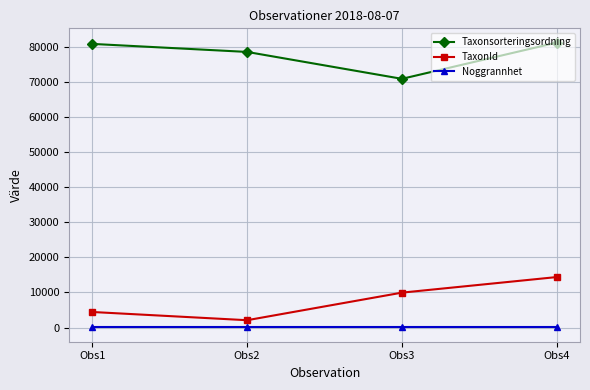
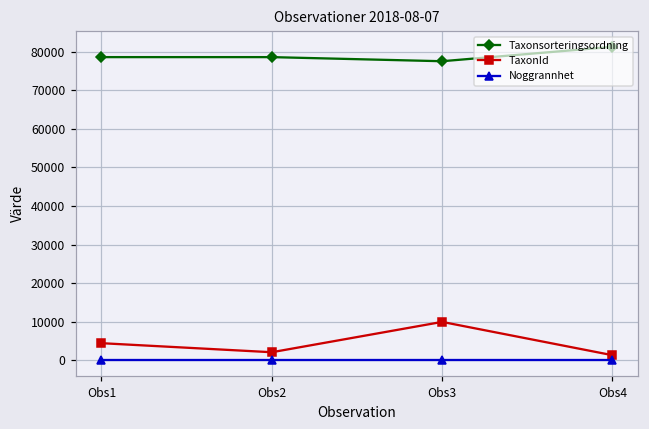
  {
    "Taxonsorteringsordning": {
-     "Obs1": 81000,
+     "Obs1": 79000,
      "Obs2": 79000,
-     "Obs3": 71000
+     "Obs3": 78000
    },
    "TaxonId": {
      "Obs1": 4000,
      "Obs2": 2000,
      "Obs3": 10000,
-     "Obs4": 14000
+     "Obs4": 1000
    },
    "Noggrannhet": {
      "Obs1": 0,
      "Obs2": 0,
      "Obs3": 0,
      "Obs4": 0
    }
  }
